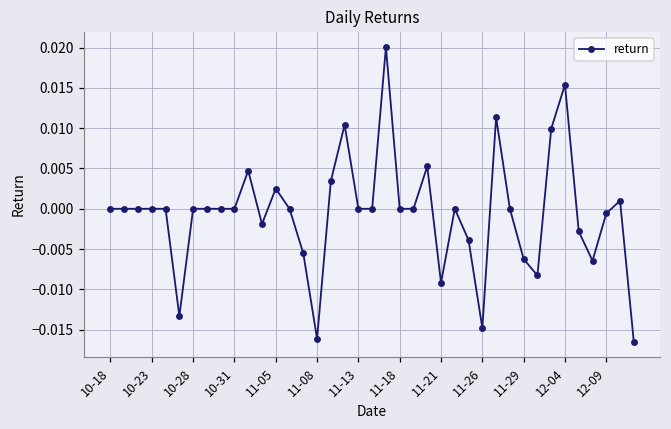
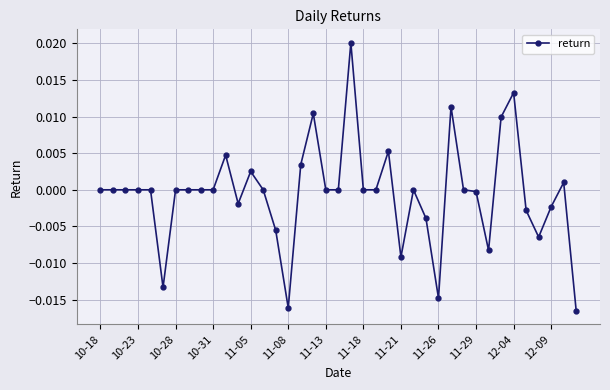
  {
    "10-18": 0.000,
    "10-23": 0.000,
    "10-28": 0.000,
    "10-31": 0.000,
    "11-05": 0.003,
    "11-08": -0.016,
    "11-13": 0.000,
    "11-18": 0.000,
    "11-21": -0.009,
    "11-26": -0.015,
-   "11-29": -0.006,
-   "12-04": 0.015,
-   "12-09": -0.001
+   "11-29": 0.000,
+   "12-04": 0.013,
+   "12-09": -0.002
  }
